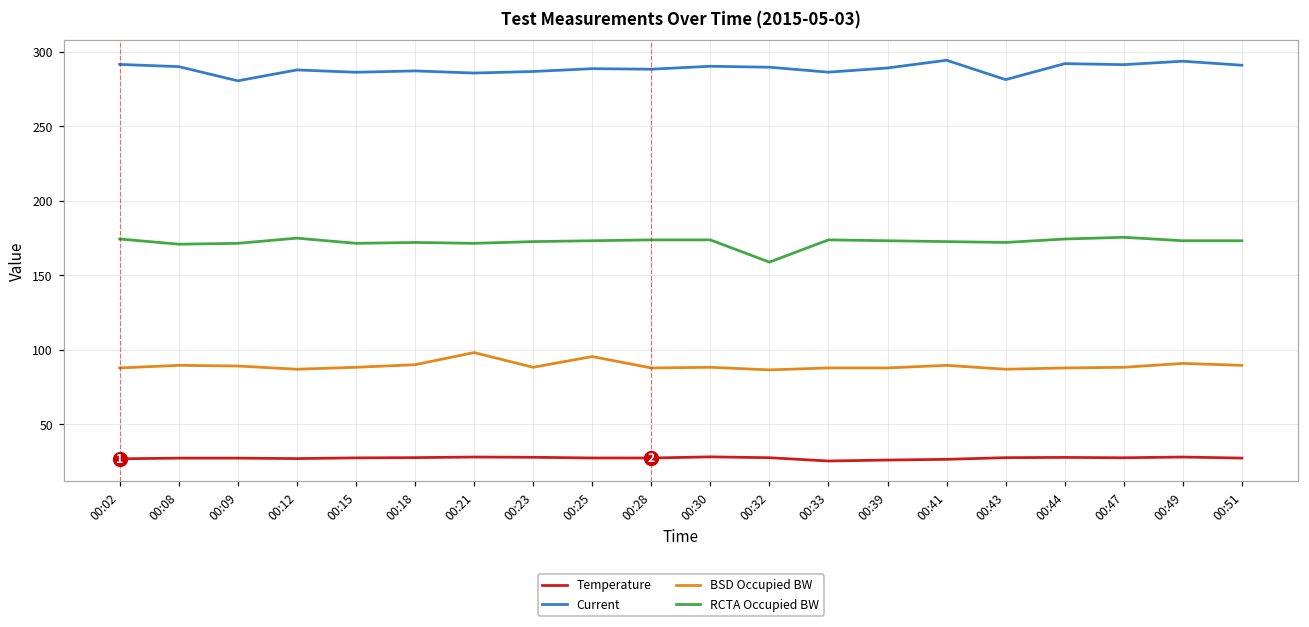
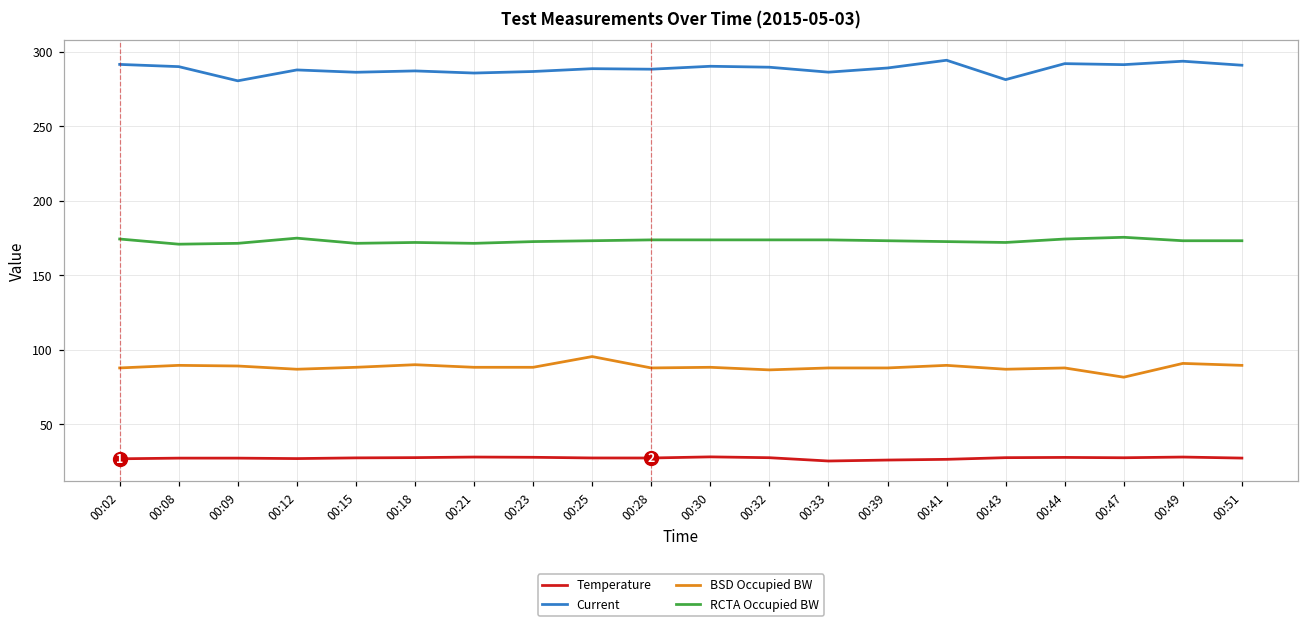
  {
    "Current": {
      "00:02": 291,
      "00:08": 290,
      "00:09": 280,
      "00:12": 288,
      "00:15": 286,
      "00:18": 287,
      "00:21": 286,
      "00:23": 287,
      "00:25": 289,
      "00:28": 288,
      "00:30": 290,
      "00:32": 290,
      "00:33": 286,
      "00:39": 289,
      "00:41": 294,
      "00:43": 281,
      "00:44": 292,
      "00:47": 291,
      "00:49": 294,
      "00:51": 291
    },
    "BSD Occupied BW": {
      "00:02": 88,
      "00:08": 89,
      "00:09": 89,
      "00:12": 87,
      "00:15": 88,
      "00:18": 90,
-     "00:21": 98,
+     "00:21": 88,
      "00:23": 88,
      "00:25": 95,
      "00:28": 88,
      "00:30": 88,
      "00:32": 86,
      "00:33": 88,
      "00:39": 88,
      "00:41": 89,
      "00:43": 87,
      "00:44": 88,
-     "00:47": 88,
+     "00:47": 81,
      "00:49": 91,
      "00:51": 89
    },
    "RCTA Occupied BW": {
      "00:02": 174,
      "00:08": 171,
      "00:09": 171,
      "00:12": 175,
      "00:15": 171,
      "00:18": 172,
      "00:21": 171,
      "00:23": 173,
      "00:25": 173,
      "00:28": 174,
      "00:30": 174,
-     "00:32": 159,
+     "00:32": 174,
      "00:33": 174,
      "00:39": 173,
      "00:41": 173,
      "00:43": 172,
      "00:44": 174,
      "00:47": 175,
      "00:49": 173,
      "00:51": 173
    }
  }
